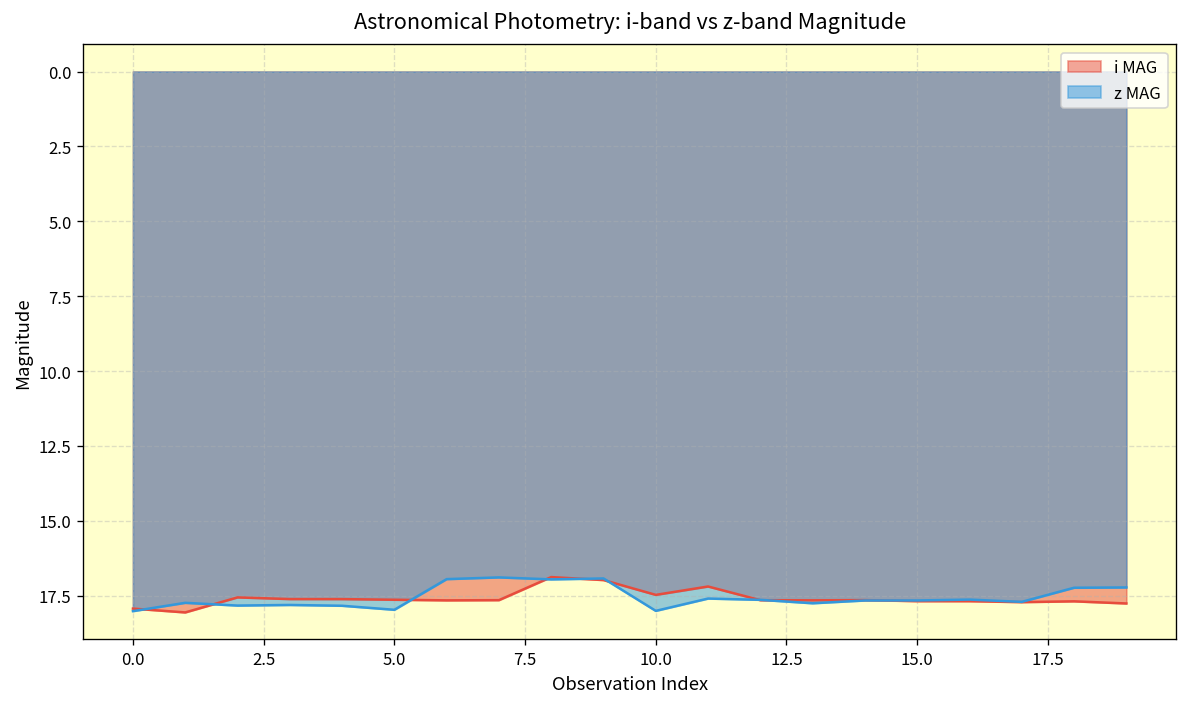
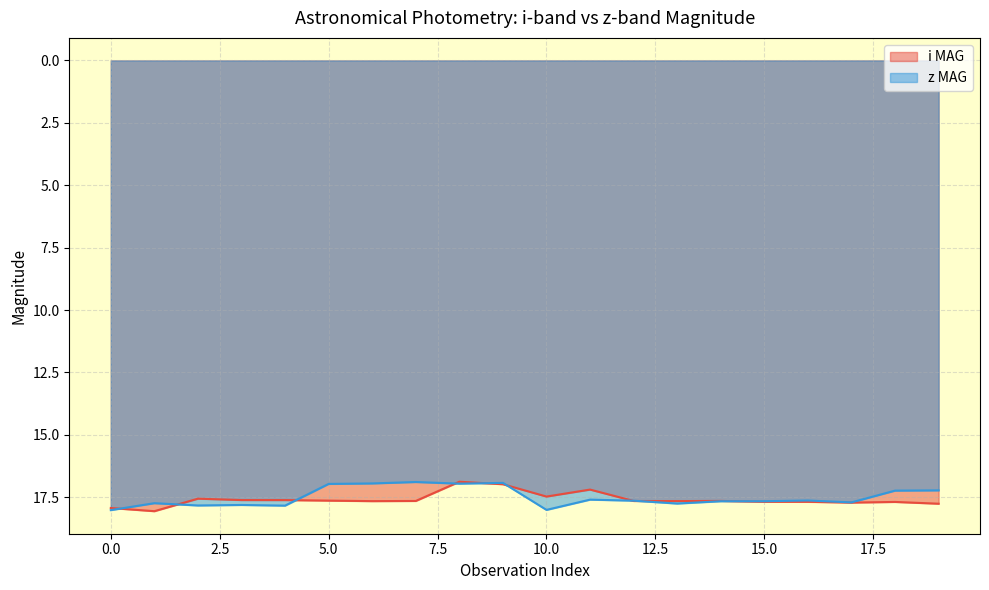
  {
    "i MAG": {
      "5.0": 17.6,
      "10.0": 17.5
    },
    "z MAG": {
-     "5.0": 18.0,
+     "5.0": 17.0,
      "10.0": 18.0
    }
  }
